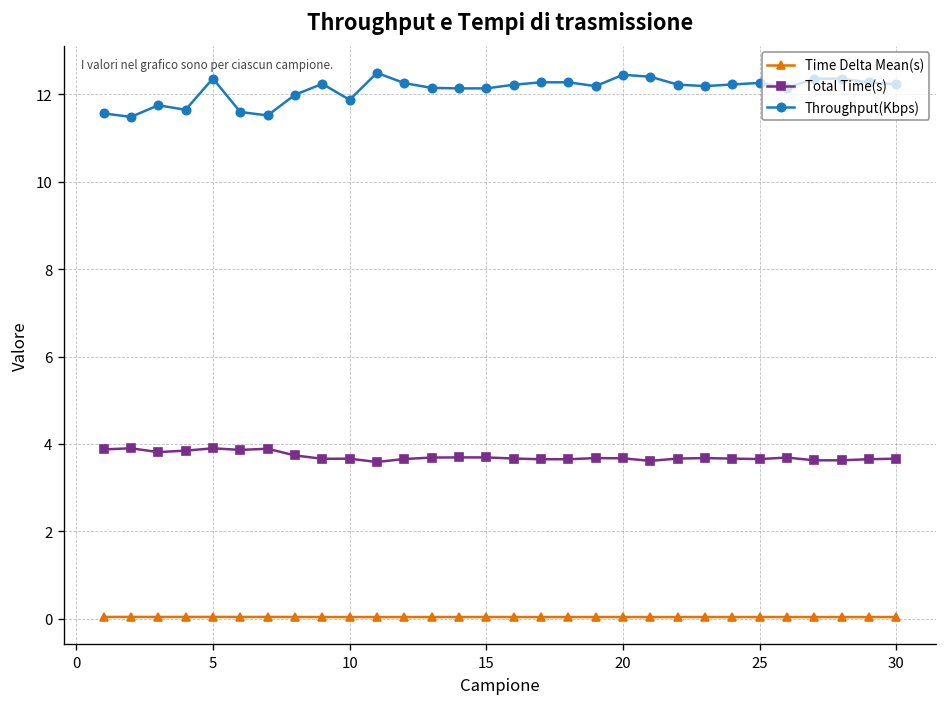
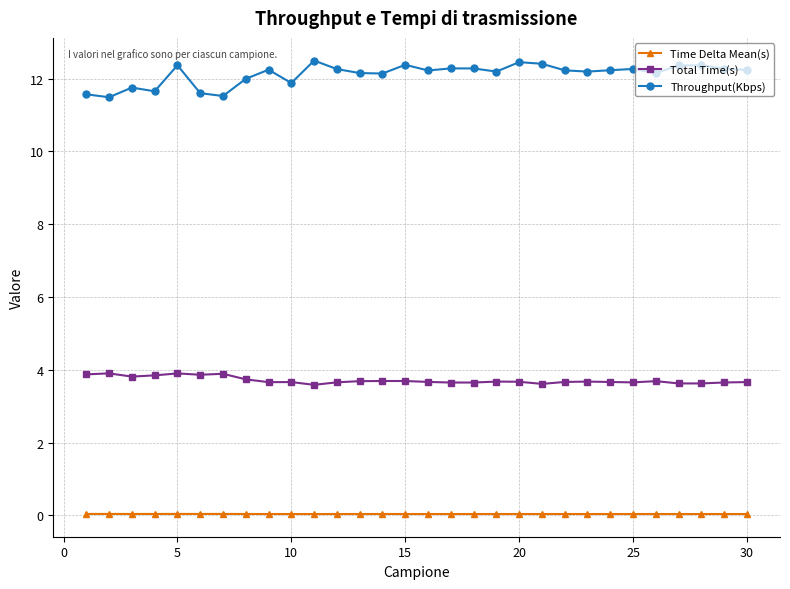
  {
    "Time Delta Mean(s)": {
      "5": 0.0,
      "10": 0.0,
      "15": 0.0,
      "20": 0.0,
      "25": 0.0,
      "30": 0.0
    },
    "Total Time(s)": {
      "5": 3.9,
      "10": 3.7,
      "15": 3.7,
      "20": 3.7,
      "25": 3.7,
      "30": 3.7
    },
    "Throughput(Kbps)": {
      "5": 12.4,
      "10": 11.9,
-     "15": 12.1,
+     "15": 12.4,
      "20": 12.5,
      "25": 12.3
    }
  }
